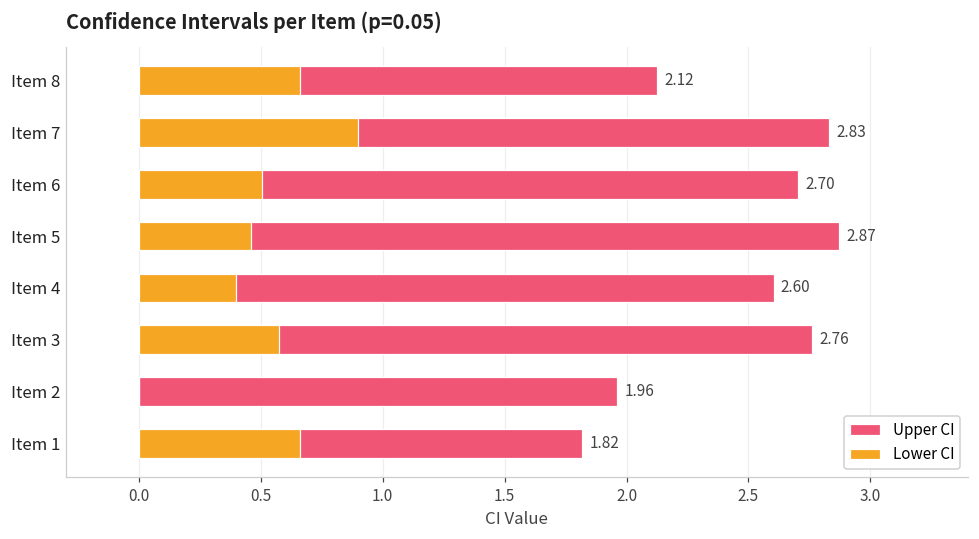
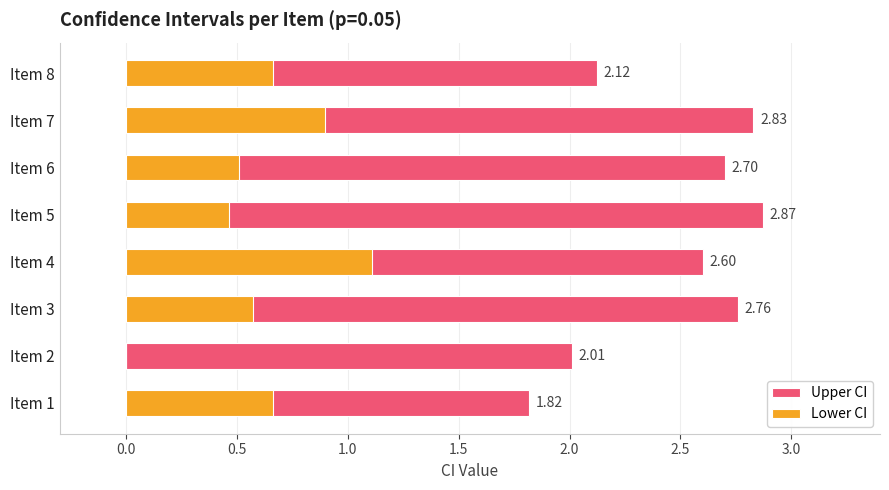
  {
    "Upper CI": {
      "Item 8": 2.12,
      "Item 7": 2.83,
      "Item 6": 2.70,
      "Item 5": 2.87,
      "Item 4": 2.60,
      "Item 3": 2.76,
-     "Item 2": 1.96,
+     "Item 2": 2.01,
      "Item 1": 1.82
    },
    "Lower CI": {
-     "Item 4": 0.40,
+     "Item 4": 1.11,
      "Item 2": 0.00
    }
  }
